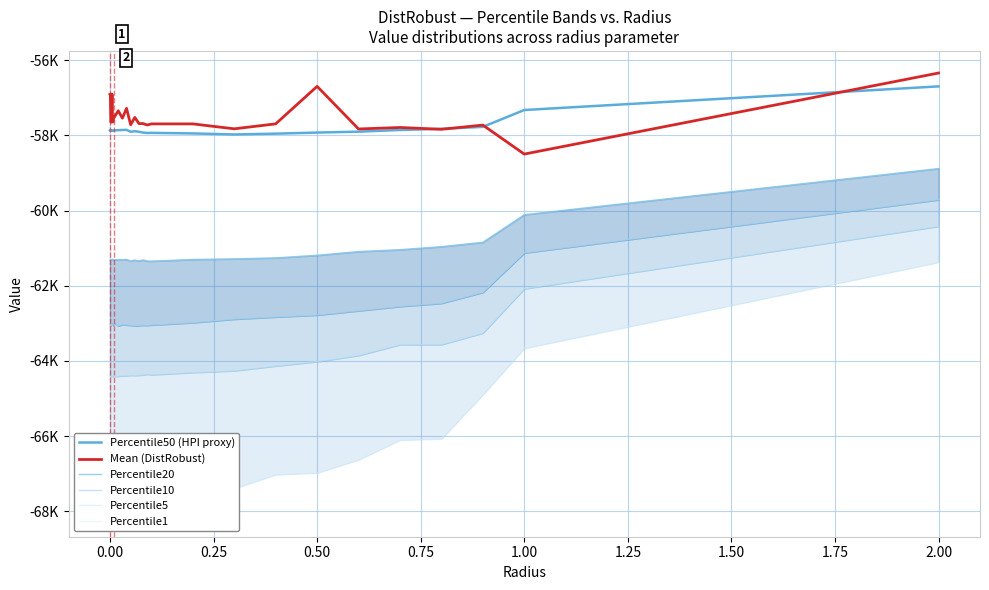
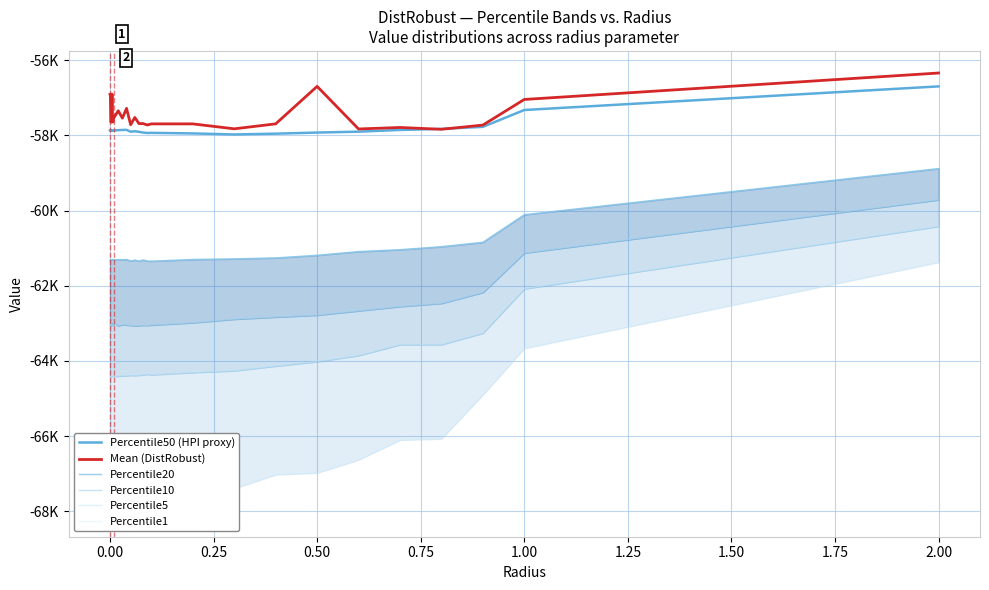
  {
    "Mean (DistRobust)": {
      "0.00": -56900,
      "0.50": -56700,
-     "1.00": -58500,
+     "1.00": -57000,
      "2.00": -56300
    }
  }
